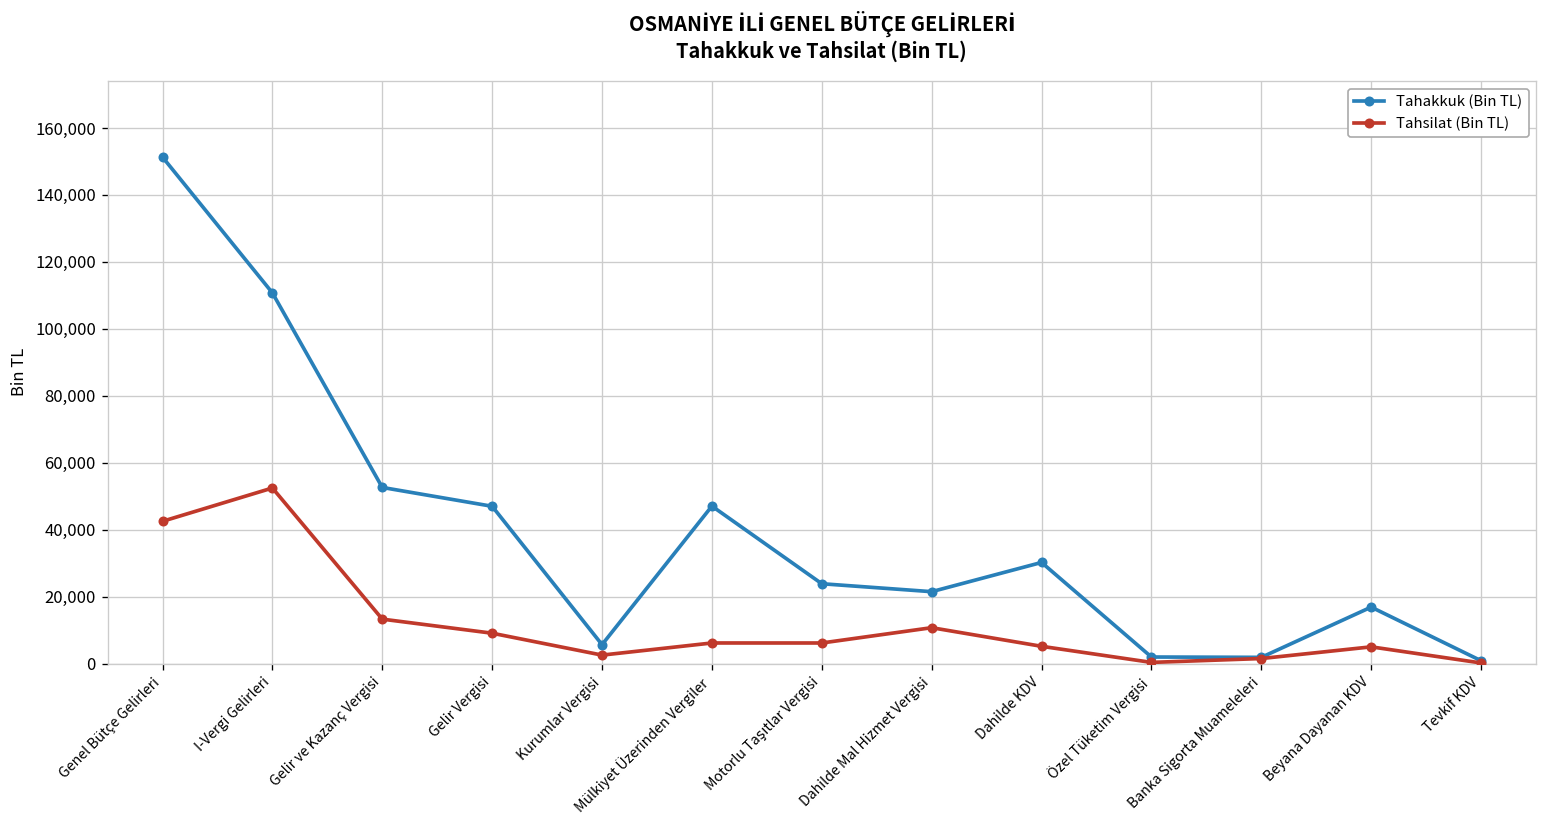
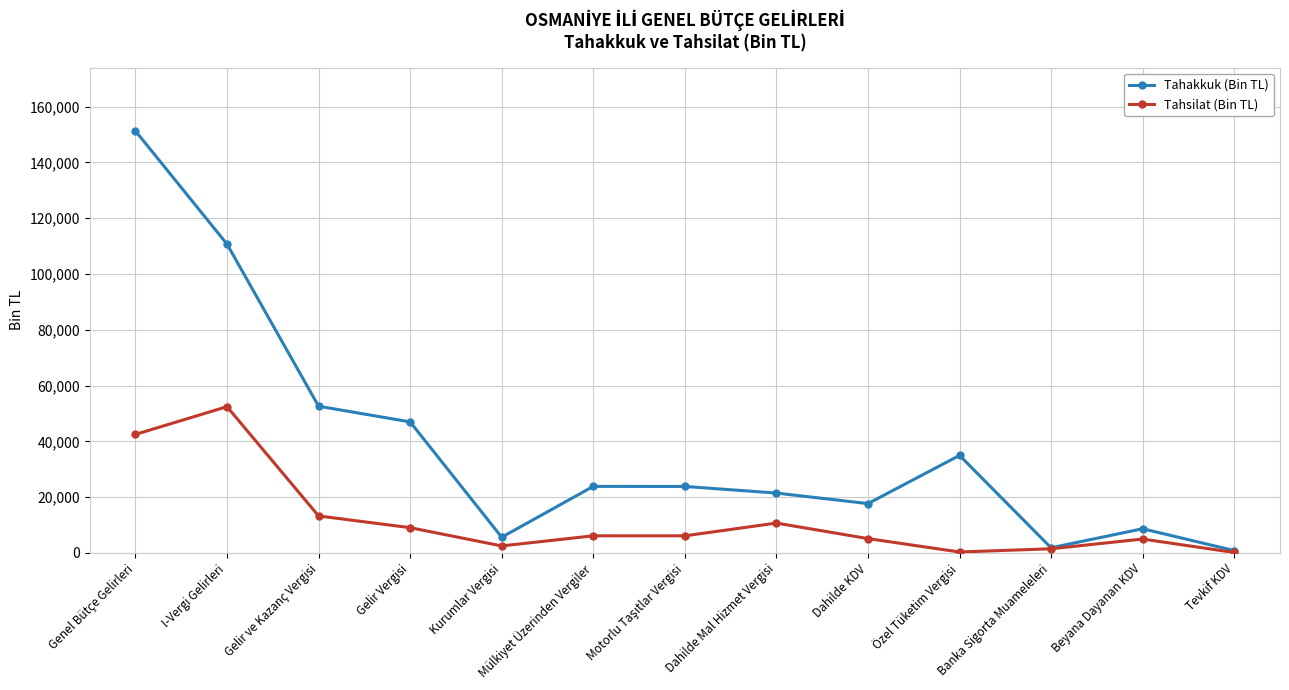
  {
    "Tahakkuk (Bin TL)": {
      "Genel Bütçe Gelirleri": "151,000",
      "I-Vergi Gelirleri": "111,000",
      "Gelir ve Kazanç Vergisi": "53,000",
      "Gelir Vergisi": "47,000",
      "Kurumlar Vergisi": "6,000",
-     "Mülkiyet Üzerinden Vergiler": "47,000",
+     "Mülkiyet Üzerinden Vergiler": "24,000",
      "Motorlu Taşıtlar Vergisi": "24,000",
      "Dahilde Mal Hizmet Vergisi": "21,000",
-     "Dahilde KDV": "30,000",
-     "Özel Tüketim Vergisi": "2,000",
-     "Beyana Dayanan KDV": "17,000"
+     "Dahilde KDV": "18,000",
+     "Özel Tüketim Vergisi": "35,000",
+     "Beyana Dayanan KDV": "9,000"
    },
    "Tahsilat (Bin TL)": {
      "Genel Bütçe Gelirleri": "42,000",
      "I-Vergi Gelirleri": "52,000",
      "Gelir ve Kazanç Vergisi": "13,000",
      "Gelir Vergisi": "9,000",
      "Kurumlar Vergisi": "3,000",
      "Mülkiyet Üzerinden Vergiler": "6,000",
      "Motorlu Taşıtlar Vergisi": "6,000",
      "Dahilde Mal Hizmet Vergisi": "11,000",
      "Dahilde KDV": "5,000",
      "Özel Tüketim Vergisi": "0",
      "Beyana Dayanan KDV": "5,000"
    }
  }
